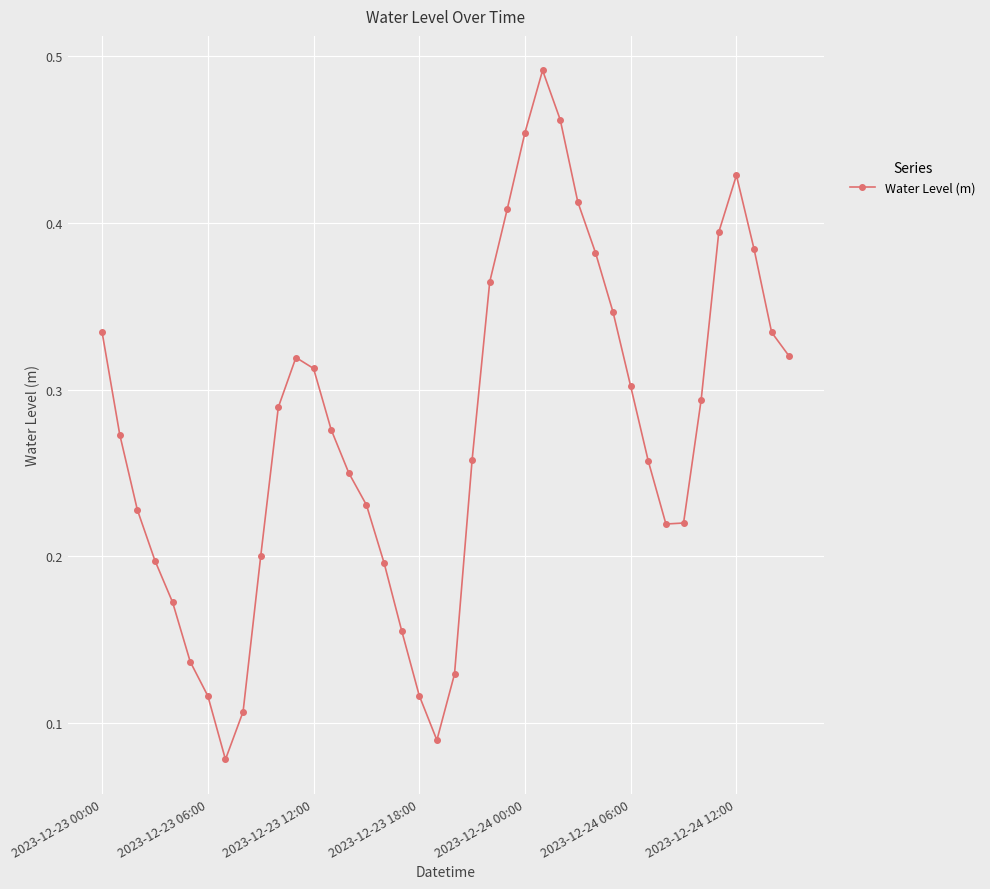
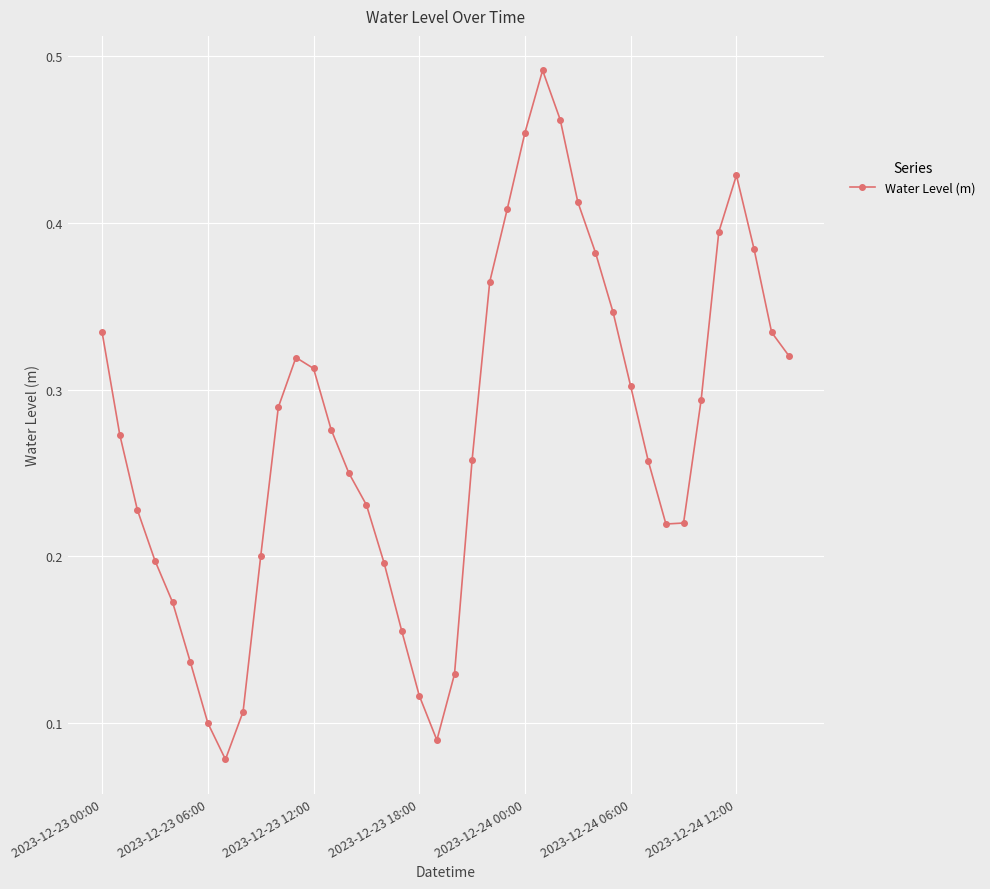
  {
    "2023-12-23 00:00": 0.334,
-   "2023-12-23 06:00": 0.116,
+   "2023-12-23 06:00": 0.100,
    "2023-12-23 12:00": 0.313,
    "2023-12-23 18:00": 0.116,
    "2023-12-24 00:00": 0.454,
    "2023-12-24 06:00": 0.302,
    "2023-12-24 12:00": 0.429
  }
